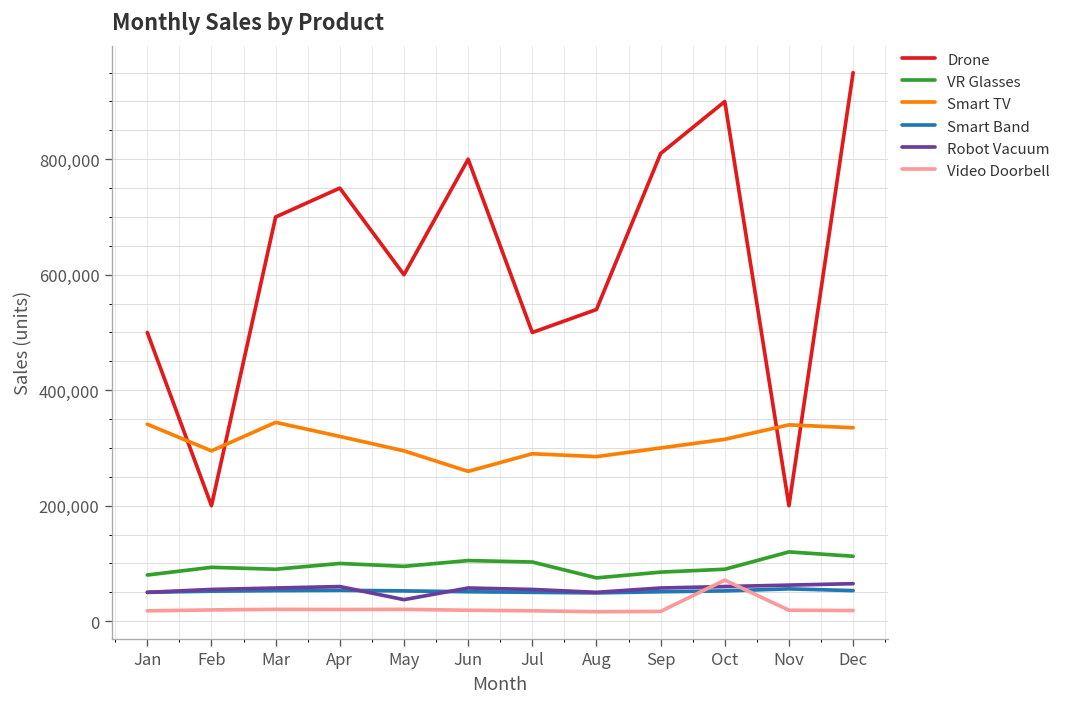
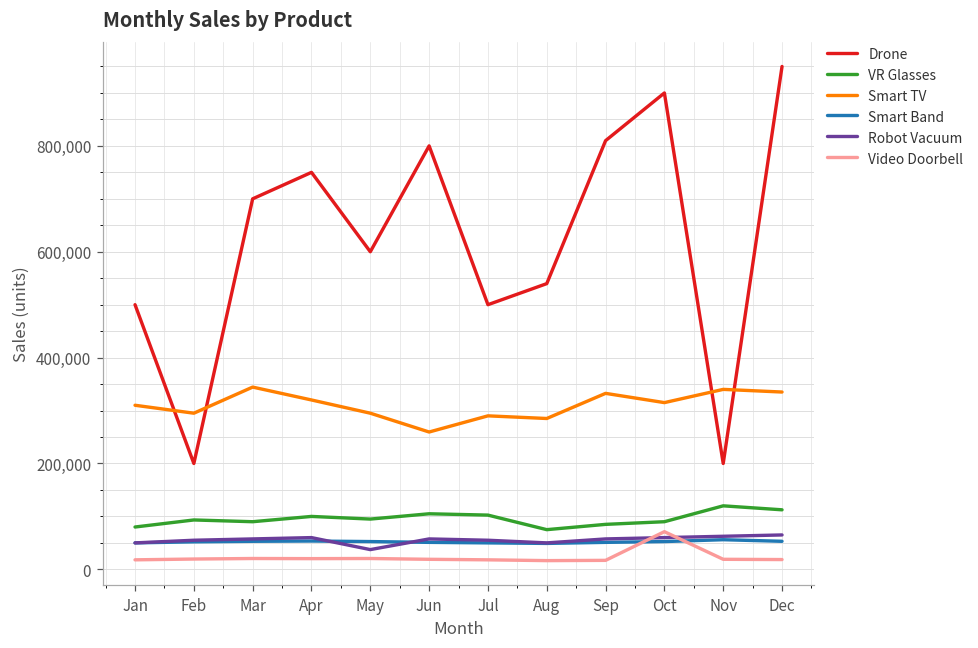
  {
    "Drone": {
      "Jan": "500,000",
      "Feb": "200,000",
      "Mar": "700,000",
      "Apr": "750,000",
      "May": "600,000",
      "Jun": "800,000",
      "Jul": "500,000",
      "Aug": "540,000",
      "Sep": "810,000",
      "Oct": "900,000",
      "Nov": "200,000",
      "Dec": "950,000"
    },
    "VR Glasses": {
      "Jan": "80,000",
      "Feb": "90,000",
      "Mar": "90,000",
      "Apr": "100,000",
      "May": "100,000",
      "Jun": "110,000",
      "Jul": "100,000",
      "Aug": "80,000",
      "Sep": "90,000",
      "Oct": "90,000",
      "Nov": "120,000",
      "Dec": "110,000"
    },
    "Smart TV": {
-     "Jan": "340,000",
+     "Jan": "310,000",
      "Feb": "300,000",
      "Mar": "340,000",
      "Apr": "320,000",
      "May": "300,000",
      "Jun": "260,000",
      "Jul": "290,000",
      "Aug": "290,000",
-     "Sep": "300,000",
+     "Sep": "330,000",
      "Oct": "320,000",
      "Nov": "340,000",
      "Dec": "340,000"
    },
    "Smart Band": {
      "Apr": "50,000",
      "May": "50,000",
      "Jun": "50,000",
      "Sep": "50,000",
      "Oct": "50,000",
      "Nov": "60,000",
      "Dec": "50,000"
    },
    "Robot Vacuum": {
      "Apr": "60,000",
      "May": "40,000",
      "Jun": "60,000",
      "Sep": "60,000",
      "Oct": "60,000",
      "Nov": "60,000",
      "Dec": "70,000"
    },
    "Video Doorbell": {
      "Jan": "20,000",
      "Feb": "20,000",
      "Mar": "20,000",
      "Apr": "20,000",
      "May": "20,000",
      "Jun": "20,000",
      "Jul": "20,000",
      "Aug": "20,000",
      "Sep": "20,000",
      "Oct": "70,000",
      "Nov": "20,000",
      "Dec": "20,000"
    }
  }
